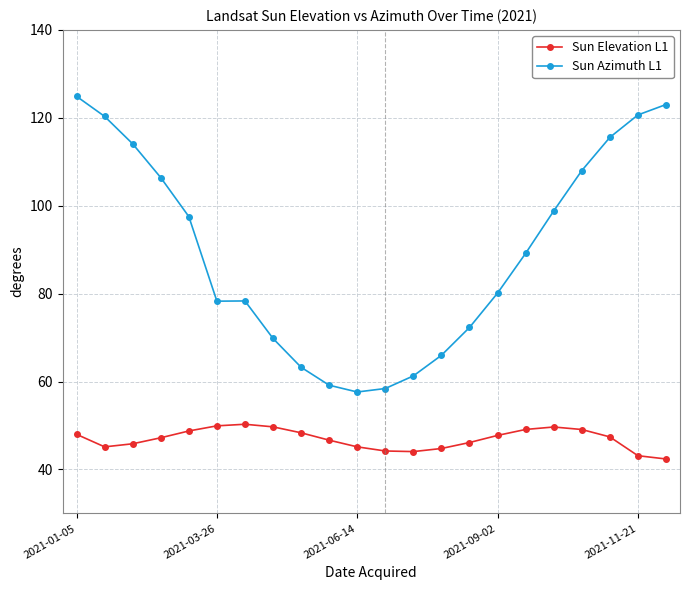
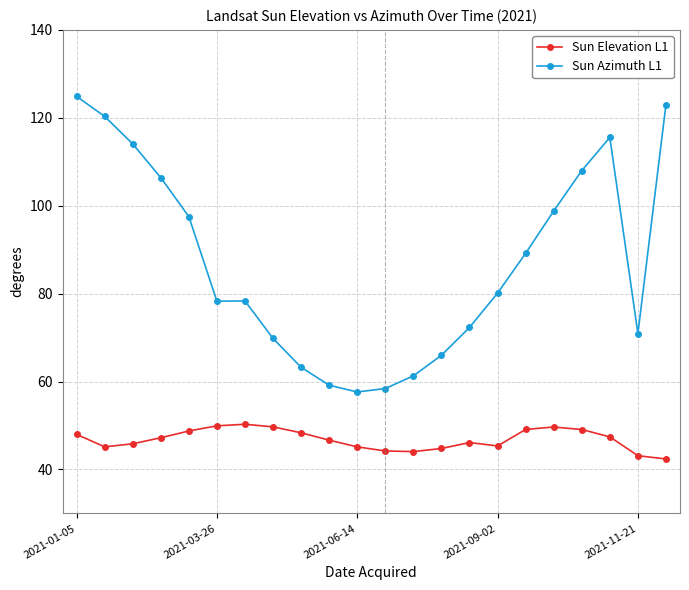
  {
    "Sun Elevation L1": {
      "2021-01-05": 48,
      "2021-03-26": 50,
      "2021-06-14": 45,
-     "2021-09-02": 48,
+     "2021-09-02": 45,
      "2021-11-21": 43
    },
    "Sun Azimuth L1": {
      "2021-01-05": 125,
      "2021-03-26": 78,
      "2021-06-14": 58,
      "2021-09-02": 80,
-     "2021-11-21": 121
+     "2021-11-21": 71
    }
  }
